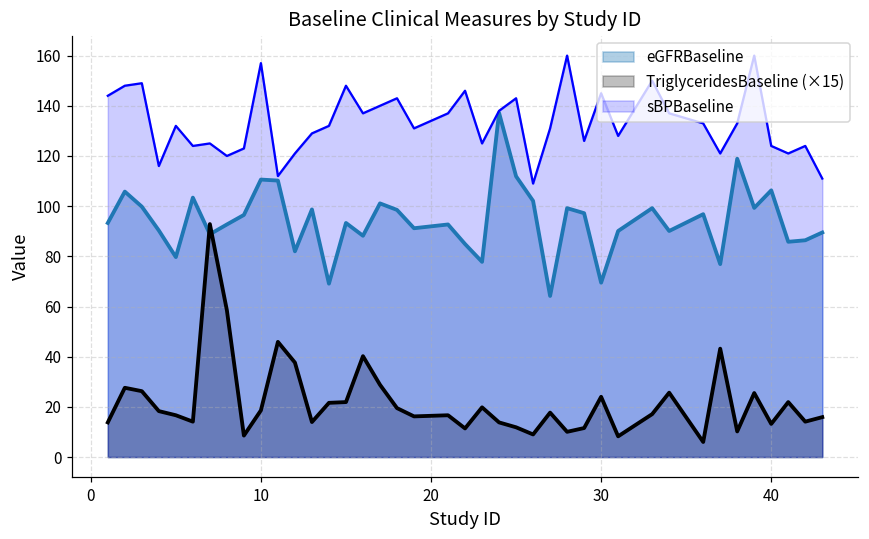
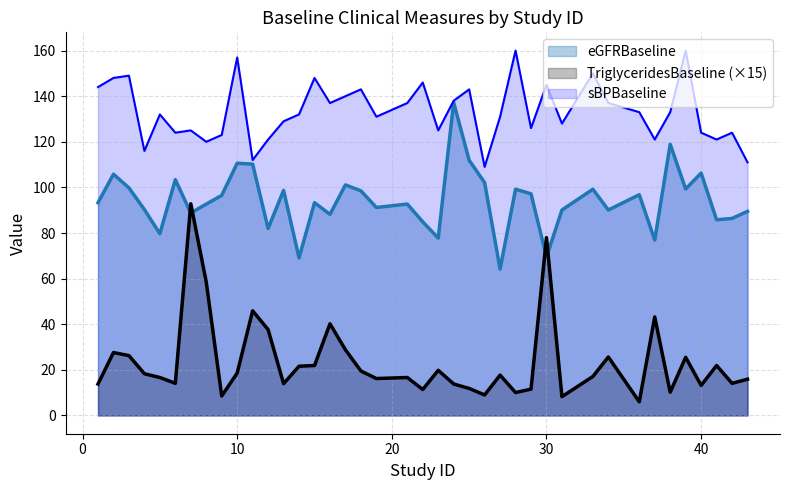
  {
    "TriglyceridesBaseline (×15)": {
      "10": 19,
-     "30": 24,
+     "30": 78,
      "40": 13
    }
  }
